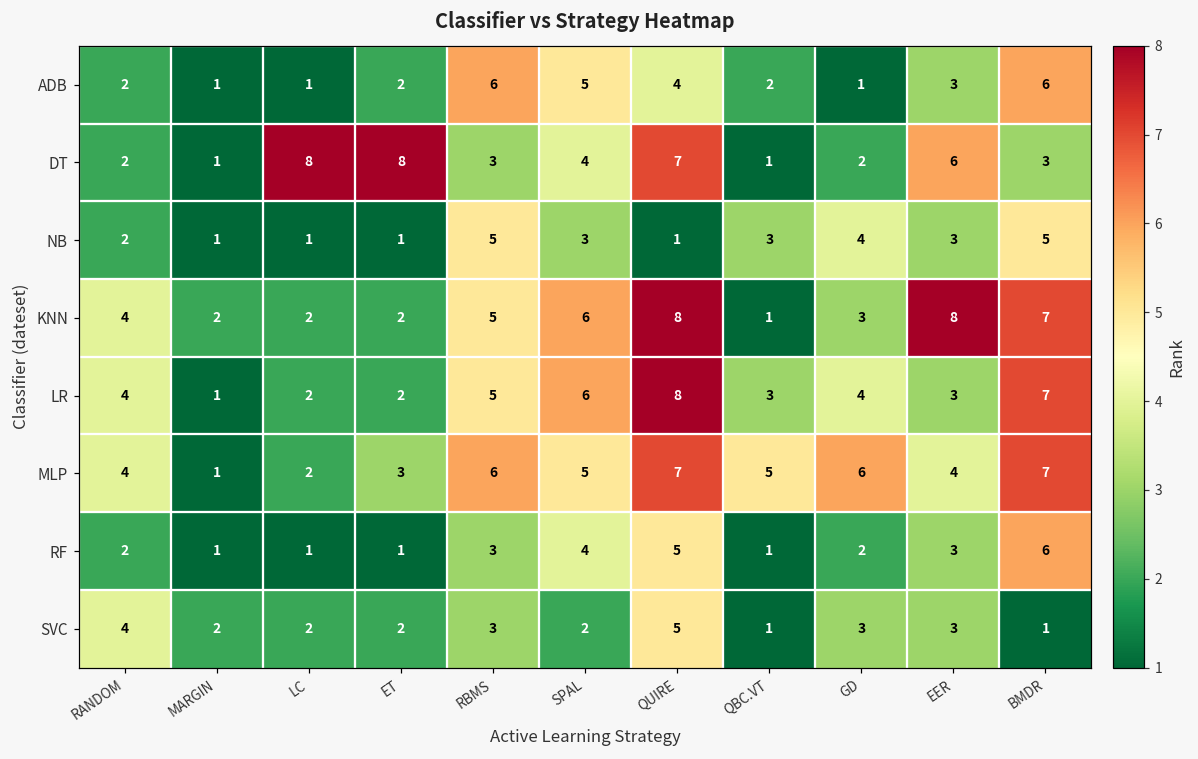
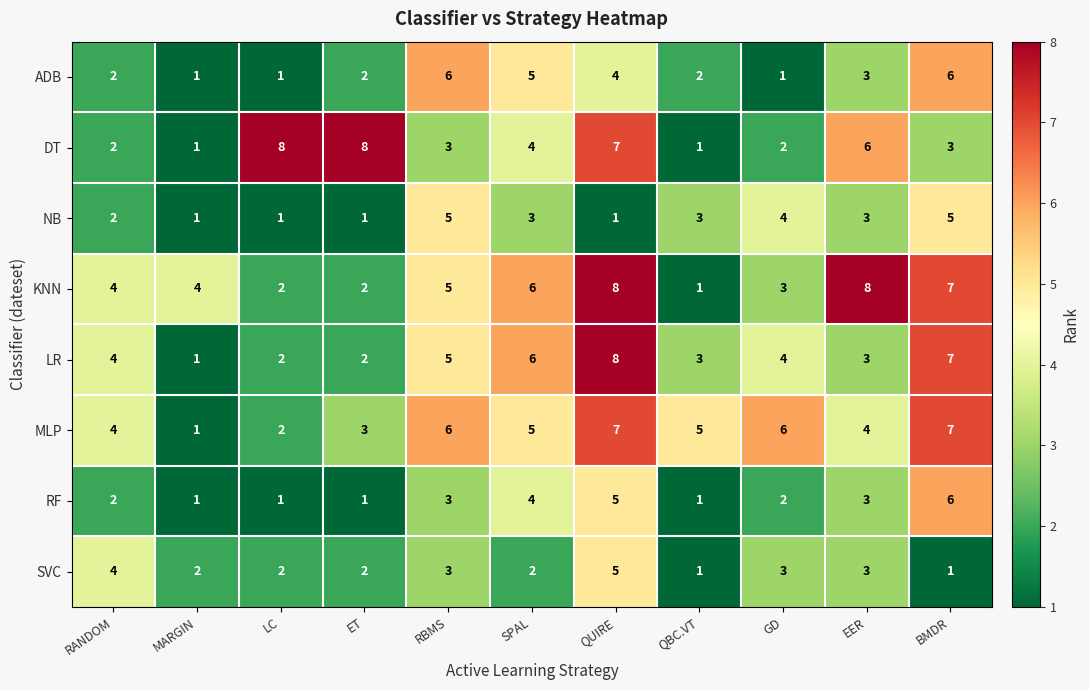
  {
    "ADB": {
      "RANDOM": 2,
      "MARGIN": 1,
      "LC": 1,
      "ET": 2,
      "RBMS": 6,
      "SPAL": 5,
      "QUIRE": 4,
      "QBC.VT": 2,
      "GD": 1,
      "EER": 3,
      "BMDR": 6
    },
    "DT": {
      "RANDOM": 2,
      "MARGIN": 1,
      "LC": 8,
      "ET": 8,
      "RBMS": 3,
      "SPAL": 4,
      "QUIRE": 7,
      "QBC.VT": 1,
      "GD": 2,
      "EER": 6,
      "BMDR": 3
    },
    "NB": {
      "RANDOM": 2,
      "MARGIN": 1,
      "LC": 1,
      "ET": 1,
      "RBMS": 5,
      "SPAL": 3,
      "QUIRE": 1,
      "QBC.VT": 3,
      "GD": 4,
      "EER": 3,
      "BMDR": 5
    },
    "KNN": {
      "RANDOM": 4,
-     "MARGIN": 2,
+     "MARGIN": 4,
      "LC": 2,
      "ET": 2,
      "RBMS": 5,
      "SPAL": 6,
      "QUIRE": 8,
      "QBC.VT": 1,
      "GD": 3,
      "EER": 8,
      "BMDR": 7
    },
    "LR": {
      "RANDOM": 4,
      "MARGIN": 1,
      "LC": 2,
      "ET": 2,
      "RBMS": 5,
      "SPAL": 6,
      "QUIRE": 8,
      "QBC.VT": 3,
      "GD": 4,
      "EER": 3,
      "BMDR": 7
    },
    "MLP": {
      "RANDOM": 4,
      "MARGIN": 1,
      "LC": 2,
      "ET": 3,
      "RBMS": 6,
      "SPAL": 5,
      "QUIRE": 7,
      "QBC.VT": 5,
      "GD": 6,
      "EER": 4,
      "BMDR": 7
    },
    "RF": {
      "RANDOM": 2,
      "MARGIN": 1,
      "LC": 1,
      "ET": 1,
      "RBMS": 3,
      "SPAL": 4,
      "QUIRE": 5,
      "QBC.VT": 1,
      "GD": 2,
      "EER": 3,
      "BMDR": 6
    },
    "SVC": {
      "RANDOM": 4,
      "MARGIN": 2,
      "LC": 2,
      "ET": 2,
      "RBMS": 3,
      "SPAL": 2,
      "QUIRE": 5,
      "QBC.VT": 1,
      "GD": 3,
      "EER": 3,
      "BMDR": 1
    }
  }
